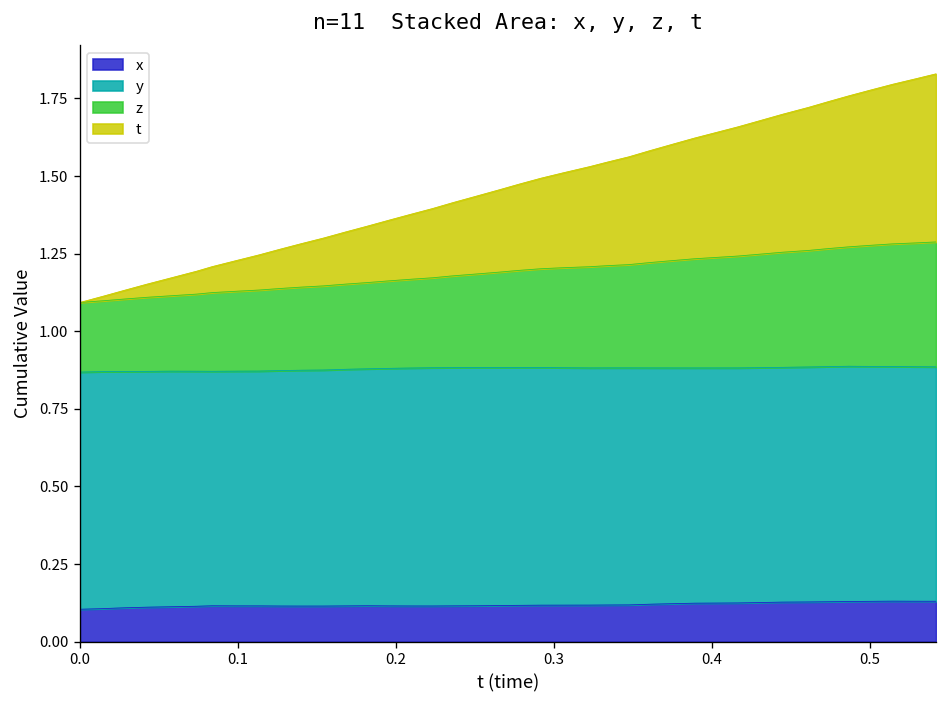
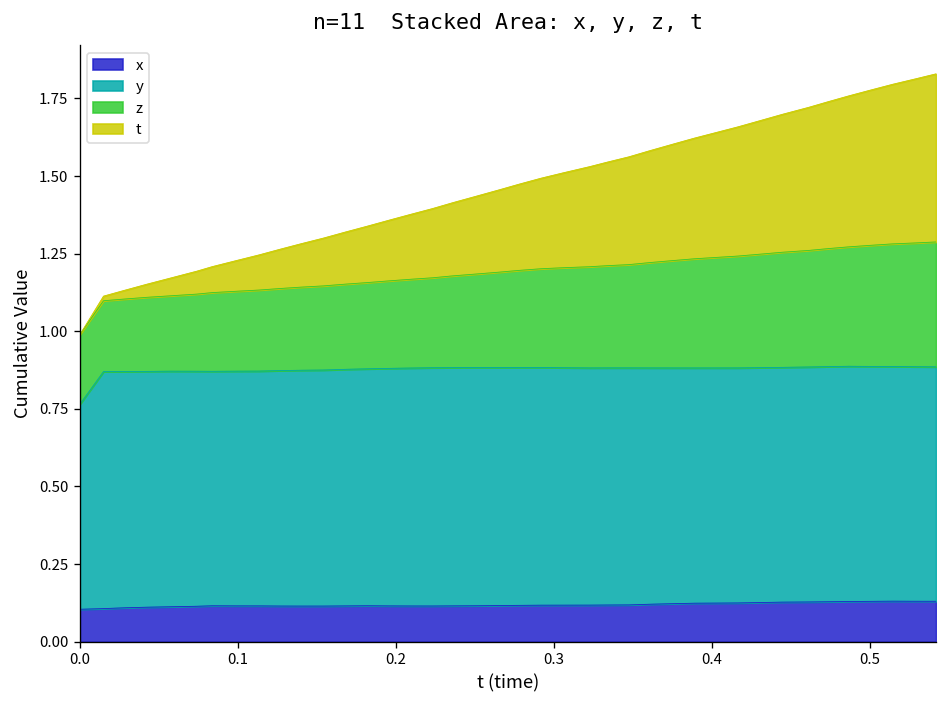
  {
    "x": {
      "0.0": 0.10
    },
    "y": {
-     "0.0": 0.76
+     "0.0": 0.66
    }
  }
